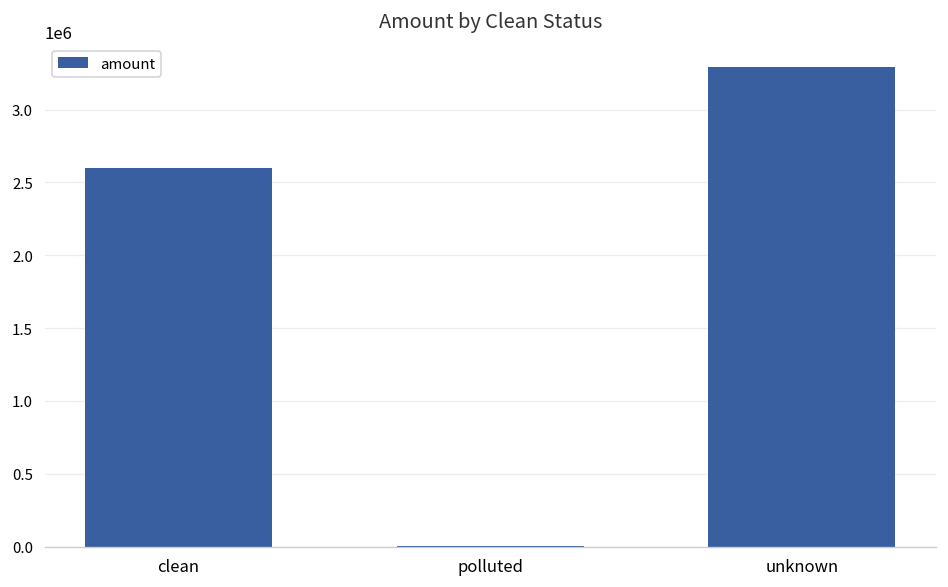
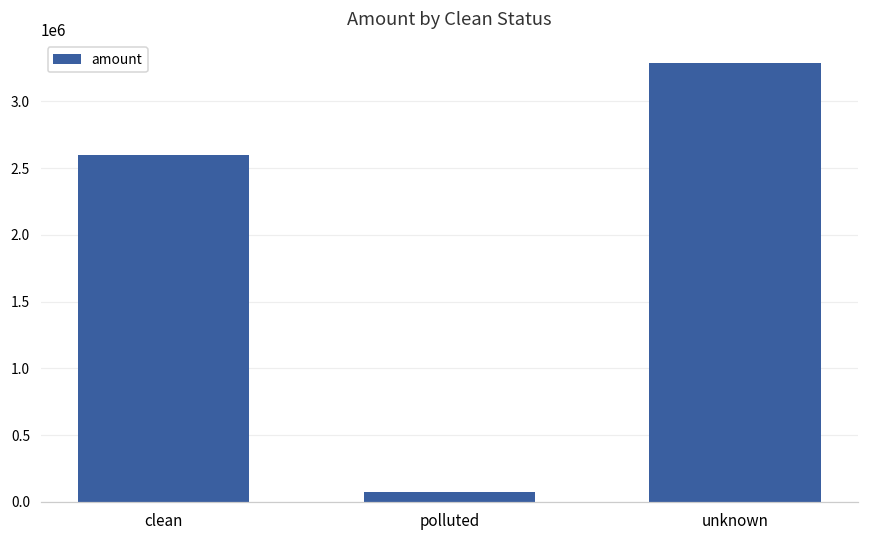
  {
    "clean": 2600000,
-   "polluted": 0,
+   "polluted": 70000,
    "unknown": 3290000
  }
